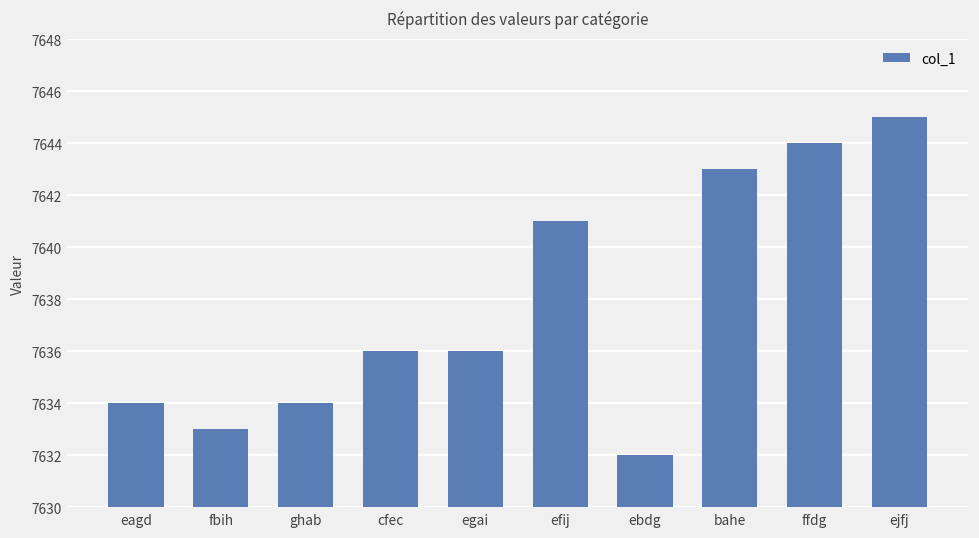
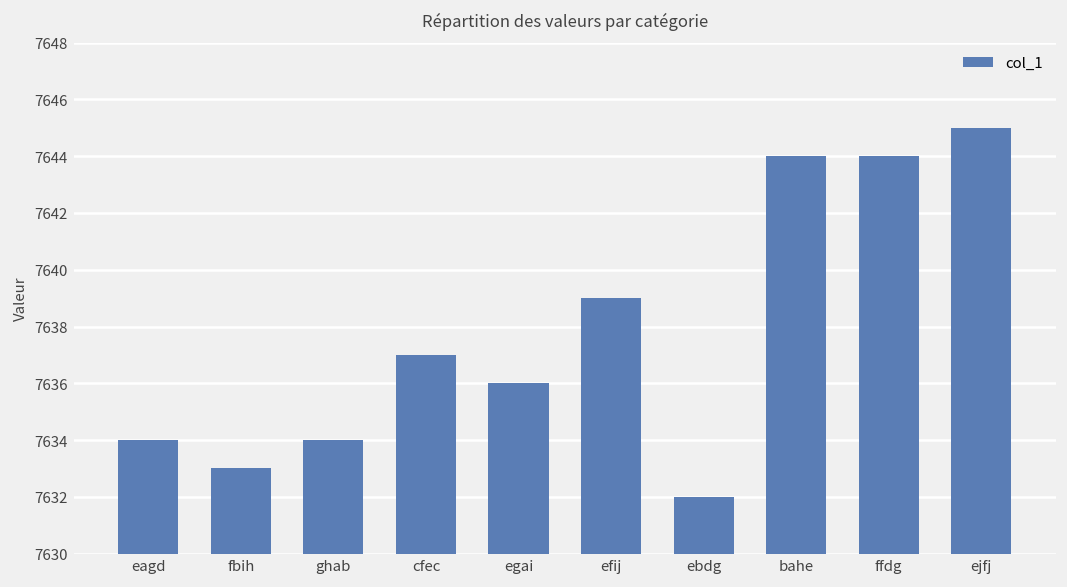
  {
    "eagd": 7634,
    "fbih": 7633,
    "ghab": 7634,
-   "cfec": 7636,
+   "cfec": 7637,
    "egai": 7636,
-   "efij": 7641,
+   "efij": 7639,
    "ebdg": 7632,
-   "bahe": 7643,
+   "bahe": 7644,
    "ffdg": 7644,
    "ejfj": 7645
  }
